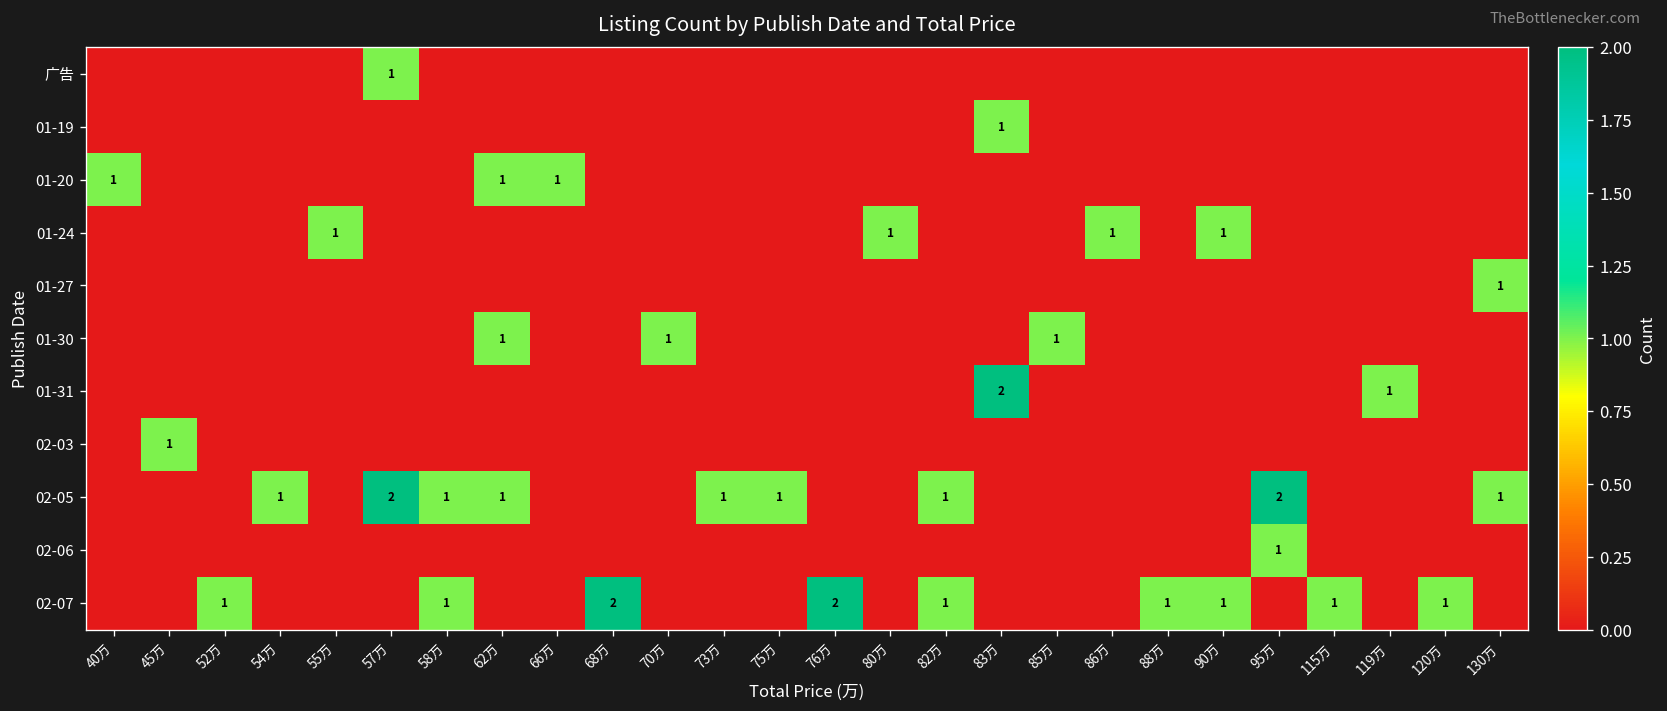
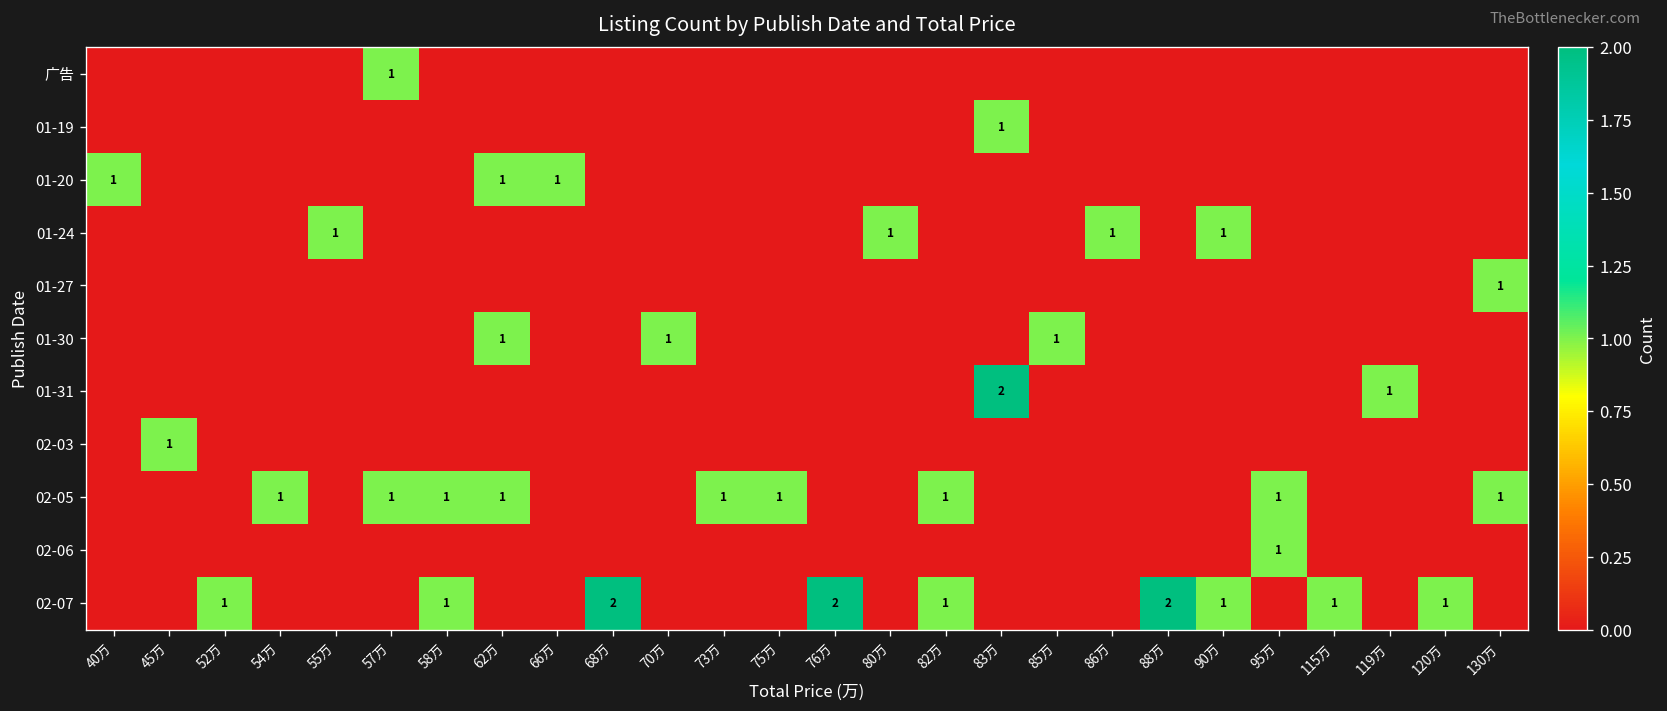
  {
    "广告": {
      "57万": 1
    },
    "01-19": {
      "83万": 1
    },
    "01-20": {
      "40万": 1,
      "62万": 1,
      "66万": 1
    },
    "01-24": {
      "55万": 1,
      "80万": 1,
      "86万": 1,
      "90万": 1
    },
    "01-27": {
      "130万": 1
    },
    "01-30": {
      "62万": 1,
      "70万": 1,
      "85万": 1
    },
    "01-31": {
      "83万": 2,
      "119万": 1
    },
    "02-03": {
      "45万": 1
    },
    "02-05": {
      "54万": 1,
-     "57万": 2,
+     "57万": 1,
      "58万": 1,
      "62万": 1,
      "73万": 1,
      "75万": 1,
      "82万": 1,
-     "95万": 2,
+     "95万": 1,
      "130万": 1
    },
    "02-06": {
      "95万": 1
    },
    "02-07": {
      "52万": 1,
      "58万": 1,
      "68万": 2,
      "76万": 2,
      "82万": 1,
-     "88万": 1,
+     "88万": 2,
      "90万": 1,
      "115万": 1,
      "120万": 1
    }
  }
